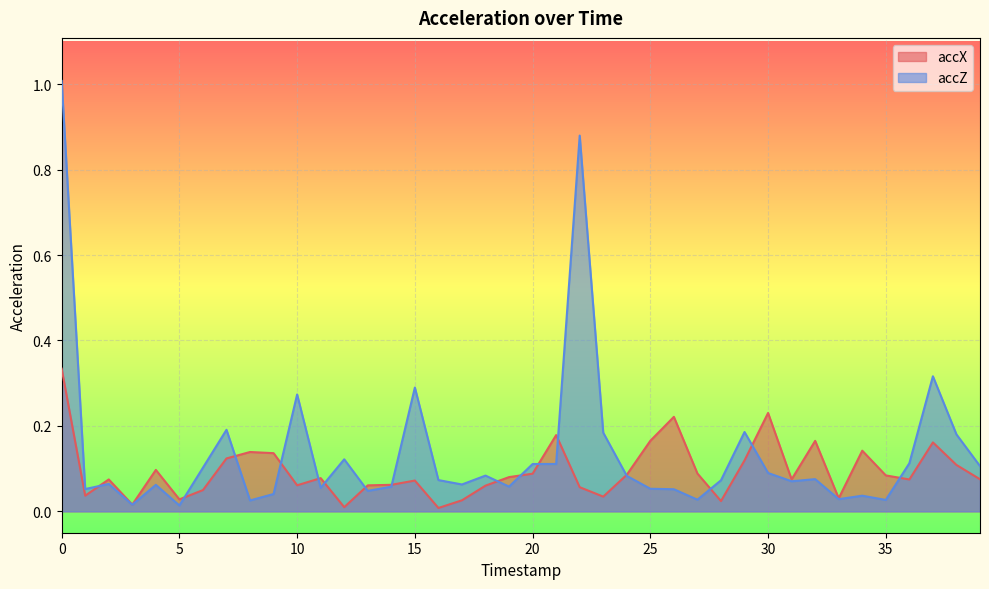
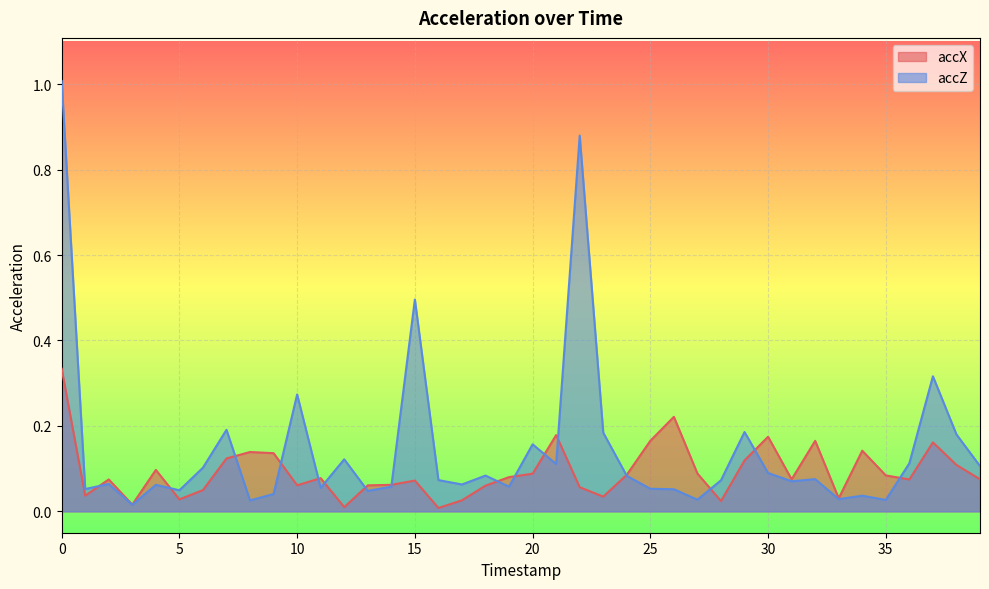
  {
    "accX": {
      "0": 0.33,
      "5": 0.03,
      "10": 0.06,
      "15": 0.07,
      "20": 0.09,
      "25": 0.17,
-     "30": 0.23,
+     "30": 0.17,
      "35": 0.08
    },
    "accZ": {
      "0": 1.01,
-     "5": 0.01,
+     "5": 0.05,
      "10": 0.27,
-     "15": 0.29,
-     "20": 0.11,
+     "15": 0.50,
+     "20": 0.16,
      "25": 0.05,
      "30": 0.09,
      "35": 0.03
    }
  }
